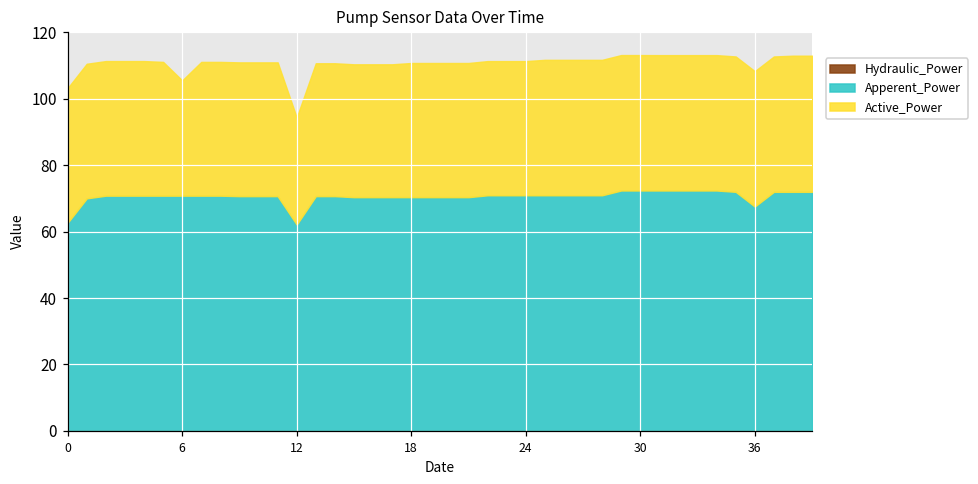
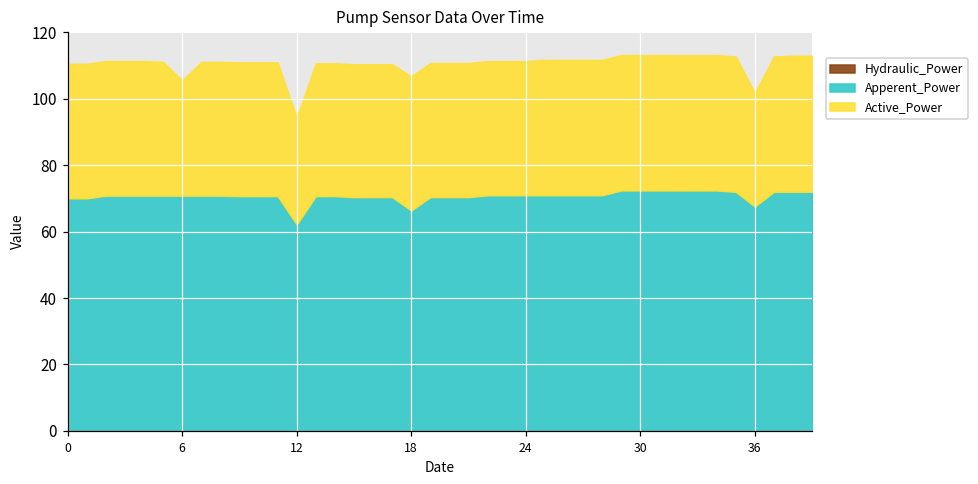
  {
    "Hydraulic_Power": {
      "0": 0,
      "6": 0,
      "12": 0,
      "18": 0,
      "24": 0,
      "30": 0,
      "36": 0
    },
    "Apperent_Power": {
-     "0": 63,
+     "0": 70,
      "6": 71,
      "12": 62,
-     "18": 70,
+     "18": 66,
      "24": 71,
      "30": 72,
      "36": 68
    },
    "Active_Power": {
      "0": 40,
      "6": 35,
      "12": 32,
      "18": 40,
      "24": 40,
      "30": 41,
-     "36": 41
+     "36": 34
    }
  }
